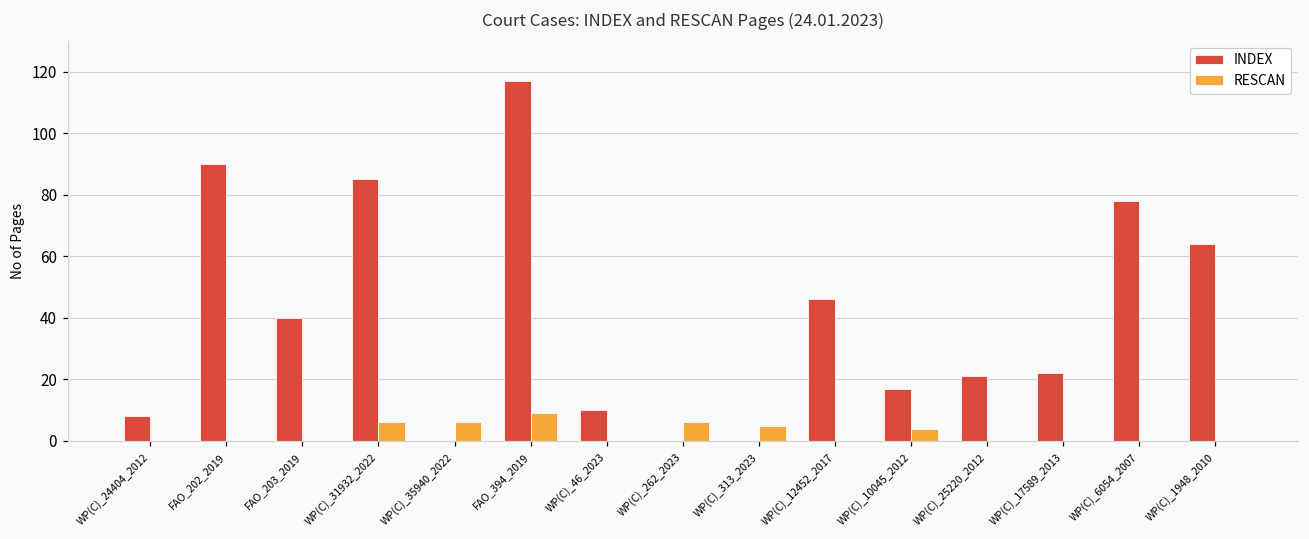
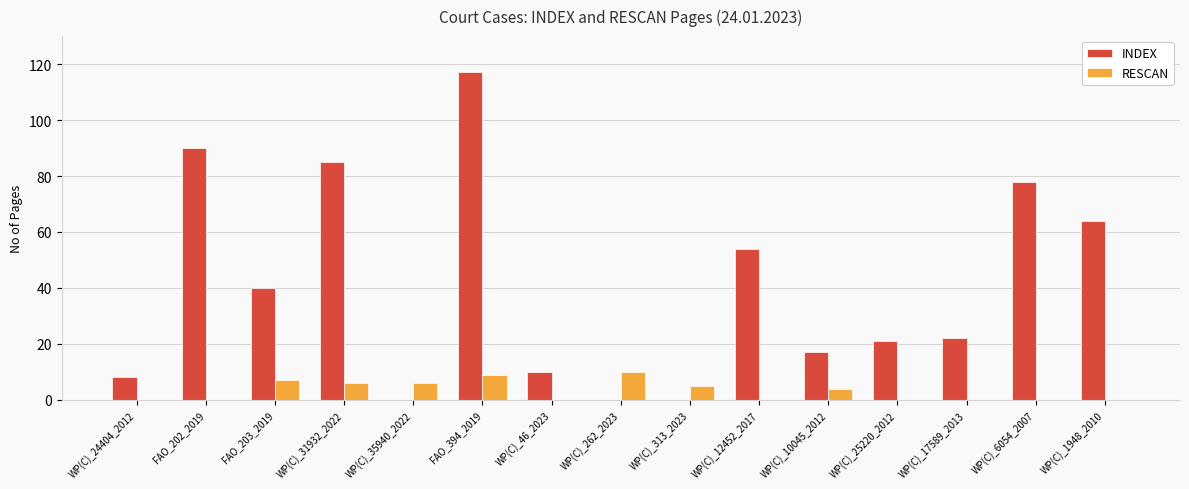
  {
    "INDEX": {
      "WP(C)_24404_2012": 8,
      "FAO_202_2019": 90,
      "FAO_203_2019": 40,
      "WP(C)_31932_2022": 85,
      "WP(C)_35940_2022": 0,
      "FAO_394_2019": 117,
      "WP(C)_46_2023": 10,
      "WP(C)_262_2023": 0,
      "WP(C)_313_2023": 0,
-     "WP(C)_12452_2017": 46,
+     "WP(C)_12452_2017": 54,
      "WP(C)_10045_2012": 17,
      "WP(C)_25220_2012": 21,
      "WP(C)_17589_2013": 22,
      "WP(C)_6054_2007": 78,
      "WP(C)_1948_2010": 64
    },
    "RESCAN": {
      "WP(C)_24404_2012": 0,
      "FAO_202_2019": 0,
-     "FAO_203_2019": 0,
+     "FAO_203_2019": 7,
      "WP(C)_31932_2022": 6,
      "WP(C)_35940_2022": 6,
      "FAO_394_2019": 9,
      "WP(C)_46_2023": 0,
-     "WP(C)_262_2023": 6,
+     "WP(C)_262_2023": 10,
      "WP(C)_313_2023": 5,
      "WP(C)_12452_2017": 0,
      "WP(C)_10045_2012": 4,
      "WP(C)_25220_2012": 0,
      "WP(C)_17589_2013": 0,
      "WP(C)_6054_2007": 0,
      "WP(C)_1948_2010": 0
    }
  }
